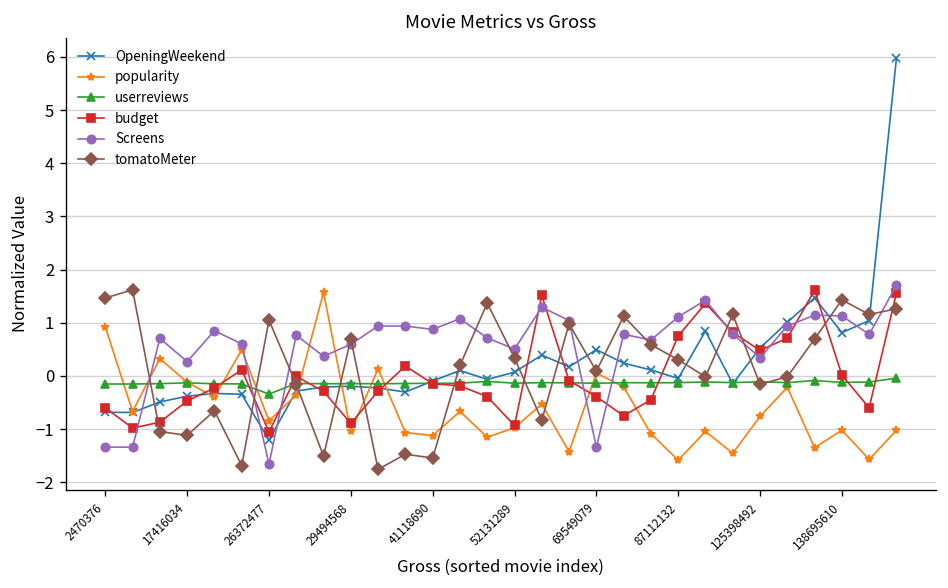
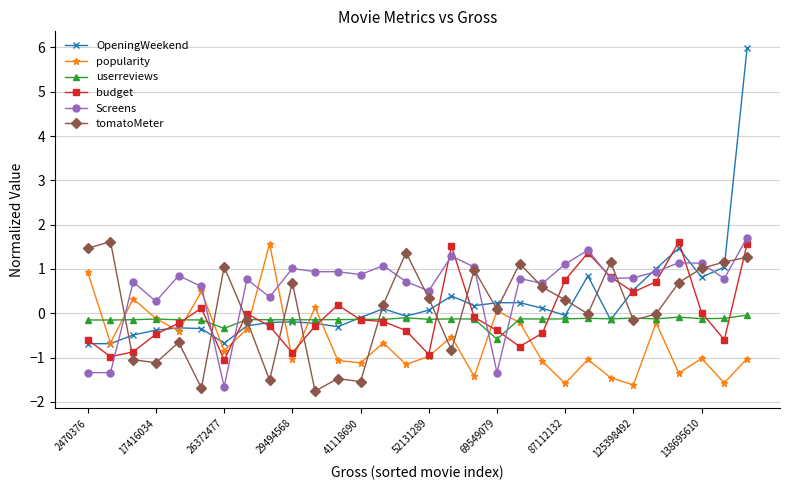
  {
    "OpeningWeekend": {
      "2470376": -0.7,
      "17416034": -0.4,
-     "26372477": -1.2,
+     "26372477": -0.7,
      "52131289": 0.1,
-     "69549079": 0.5,
+     "69549079": 0.2,
      "87112132": 0.0,
      "138695610": 0.8
    },
    "popularity": {
      "2470376": 0.9,
      "26372477": -0.8,
      "29494568": -1.0,
      "41118690": -1.1,
      "87112132": -1.6,
-     "125398492": -0.8,
+     "125398492": -1.6,
      "138695610": -1.0
    },
    "userreviews": {
      "2470376": -0.2,
      "26372477": -0.3,
      "52131289": -0.1,
-     "69549079": -0.1,
+     "69549079": -0.6,
      "87112132": -0.1,
      "138695610": -0.1
    },
    "budget": {
      "2470376": -0.6,
      "17416034": -0.5,
      "26372477": -1.1,
      "29494568": -0.9,
      "69549079": -0.4,
      "87112132": 0.8,
      "138695610": 0.0
    },
    "Screens": {
      "2470376": -1.3,
      "17416034": 0.3,
      "26372477": -1.7,
-     "29494568": 0.6,
+     "29494568": 1.0,
      "41118690": 0.9,
      "52131289": 0.5,
      "69549079": -1.3,
      "87112132": 1.1,
-     "125398492": 0.3,
+     "125398492": 0.8,
      "138695610": 1.1
    },
    "tomatoMeter": {
      "2470376": 1.5,
      "17416034": -1.1,
      "26372477": 1.0,
      "29494568": 0.7,
      "41118690": -1.5,
      "52131289": 0.3,
      "87112132": 0.3,
-     "138695610": 1.4
+     "138695610": 1.0
    }
  }
